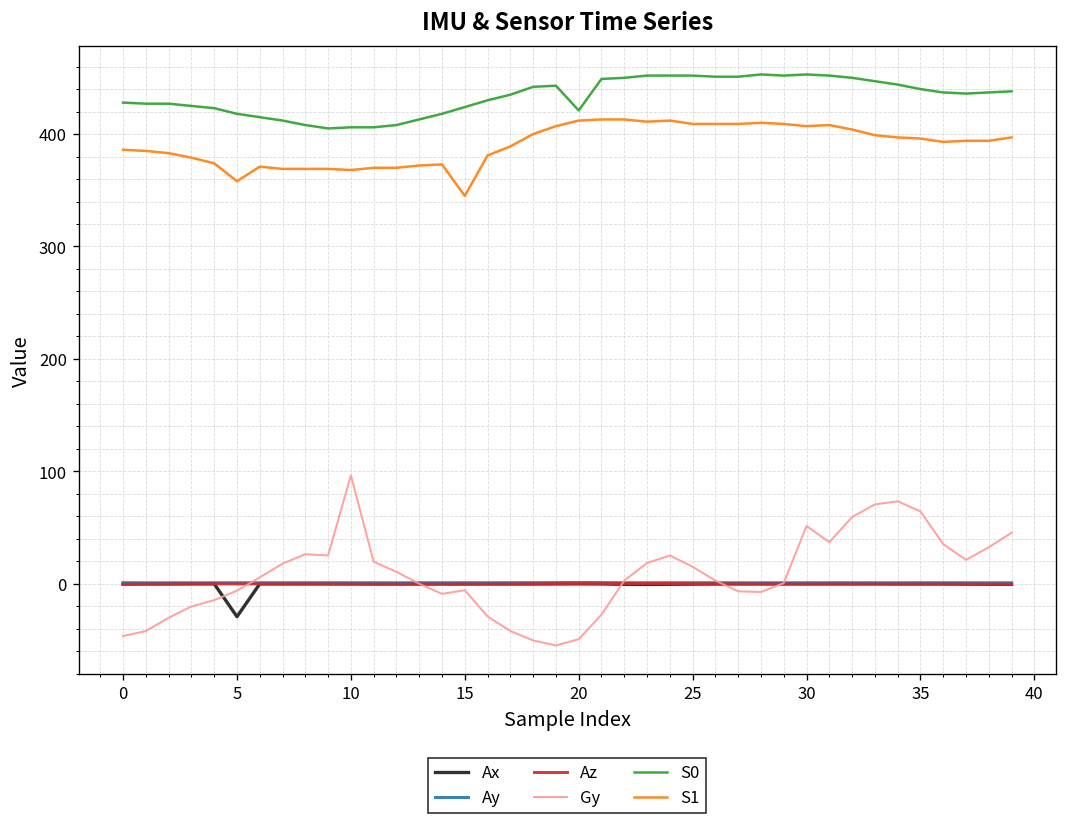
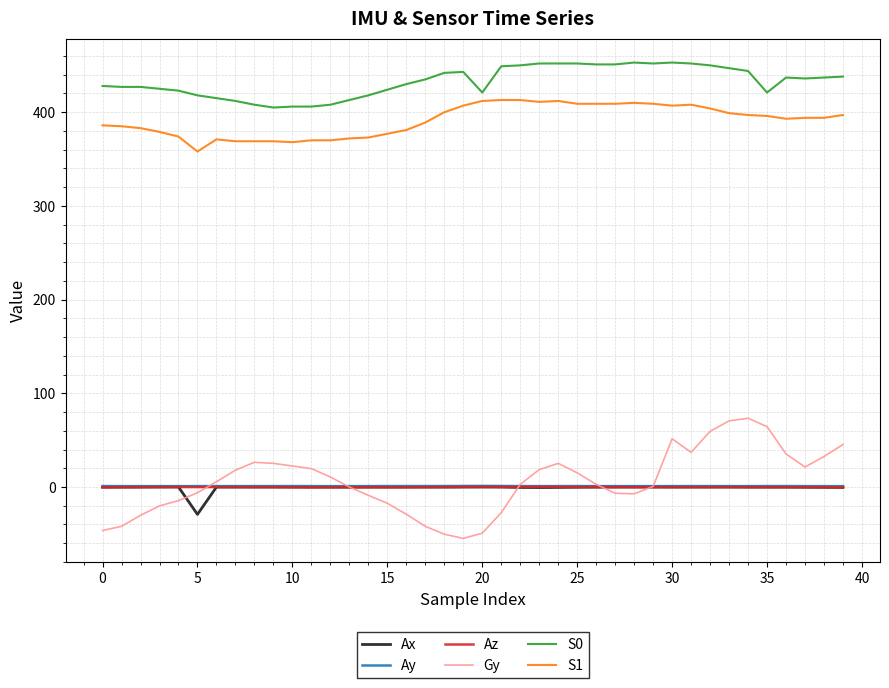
  {
    "Ax": {
      "5": -30
    },
    "Gy": {
      "0": -50,
      "5": -10,
-     "10": 100,
-     "15": -10,
+     "10": 20,
+     "15": -20,
      "20": -50,
      "25": 20,
      "30": 50,
      "35": 60
    },
    "S0": {
      "0": 430,
      "5": 420,
      "10": 410,
      "15": 420,
      "20": 420,
      "25": 450,
      "30": 450,
-     "35": 440
+     "35": 420
    },
    "S1": {
      "0": 390,
      "5": 360,
      "10": 370,
-     "15": 350,
+     "15": 380,
      "20": 410,
      "25": 410,
      "30": 410,
      "35": 400
    }
  }
